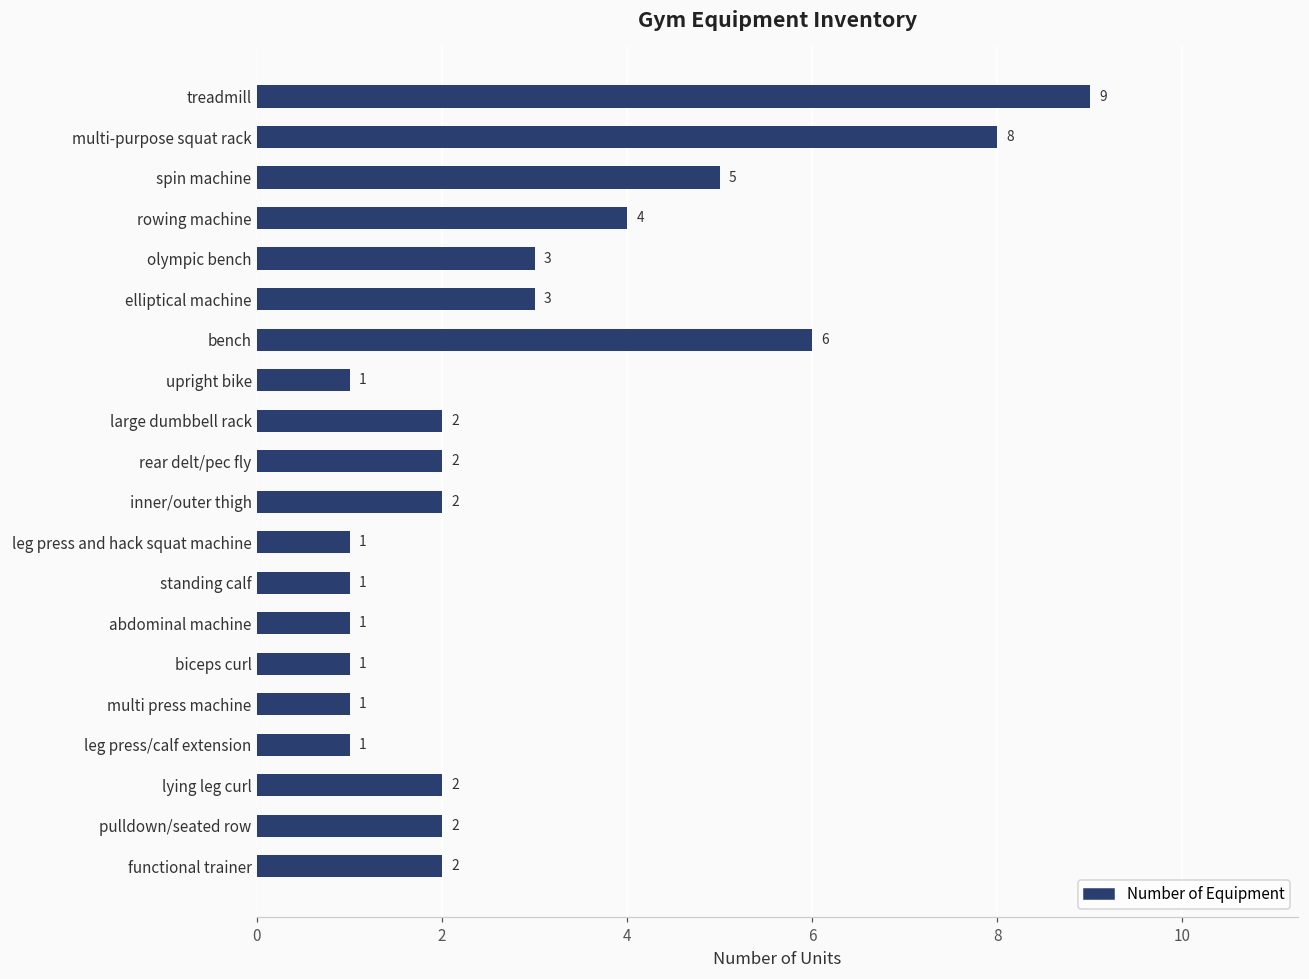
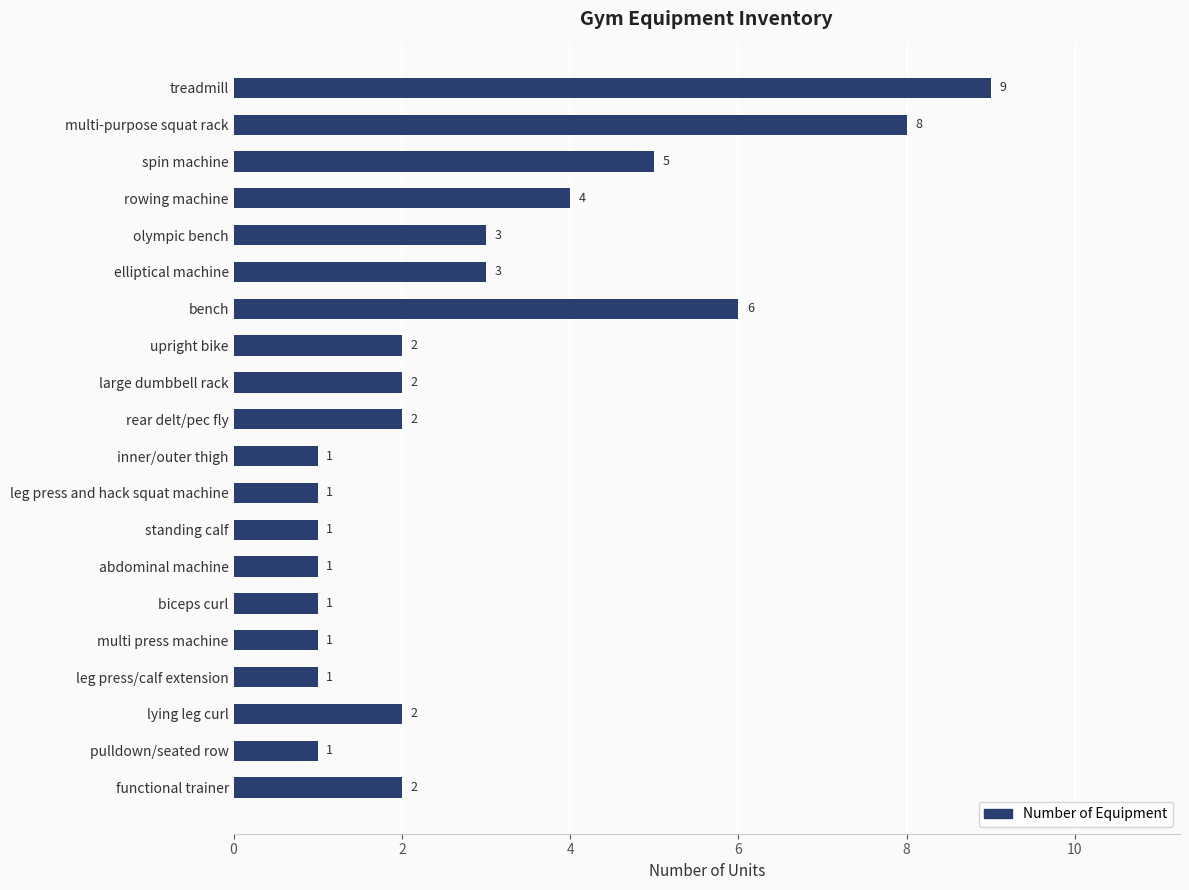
  {
    "treadmill": 9,
    "multi-purpose squat rack": 8,
    "spin machine": 5,
    "rowing machine": 4,
    "olympic bench": 3,
    "elliptical machine": 3,
    "bench": 6,
-   "upright bike": 1,
+   "upright bike": 2,
    "large dumbbell rack": 2,
    "rear delt/pec fly": 2,
-   "inner/outer thigh": 2,
+   "inner/outer thigh": 1,
    "leg press and hack squat machine": 1,
    "standing calf": 1,
    "abdominal machine": 1,
    "biceps curl": 1,
    "multi press machine": 1,
    "leg press/calf extension": 1,
    "lying leg curl": 2,
-   "pulldown/seated row": 2,
+   "pulldown/seated row": 1,
    "functional trainer": 2
  }
